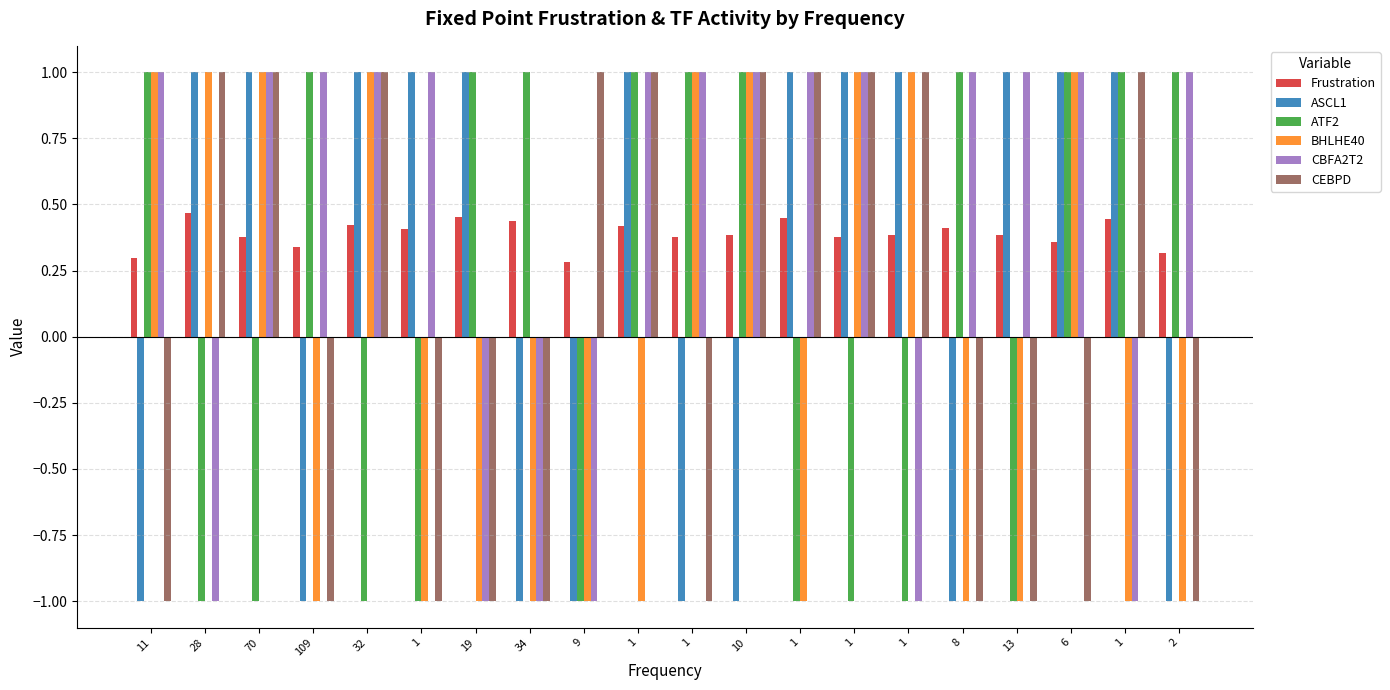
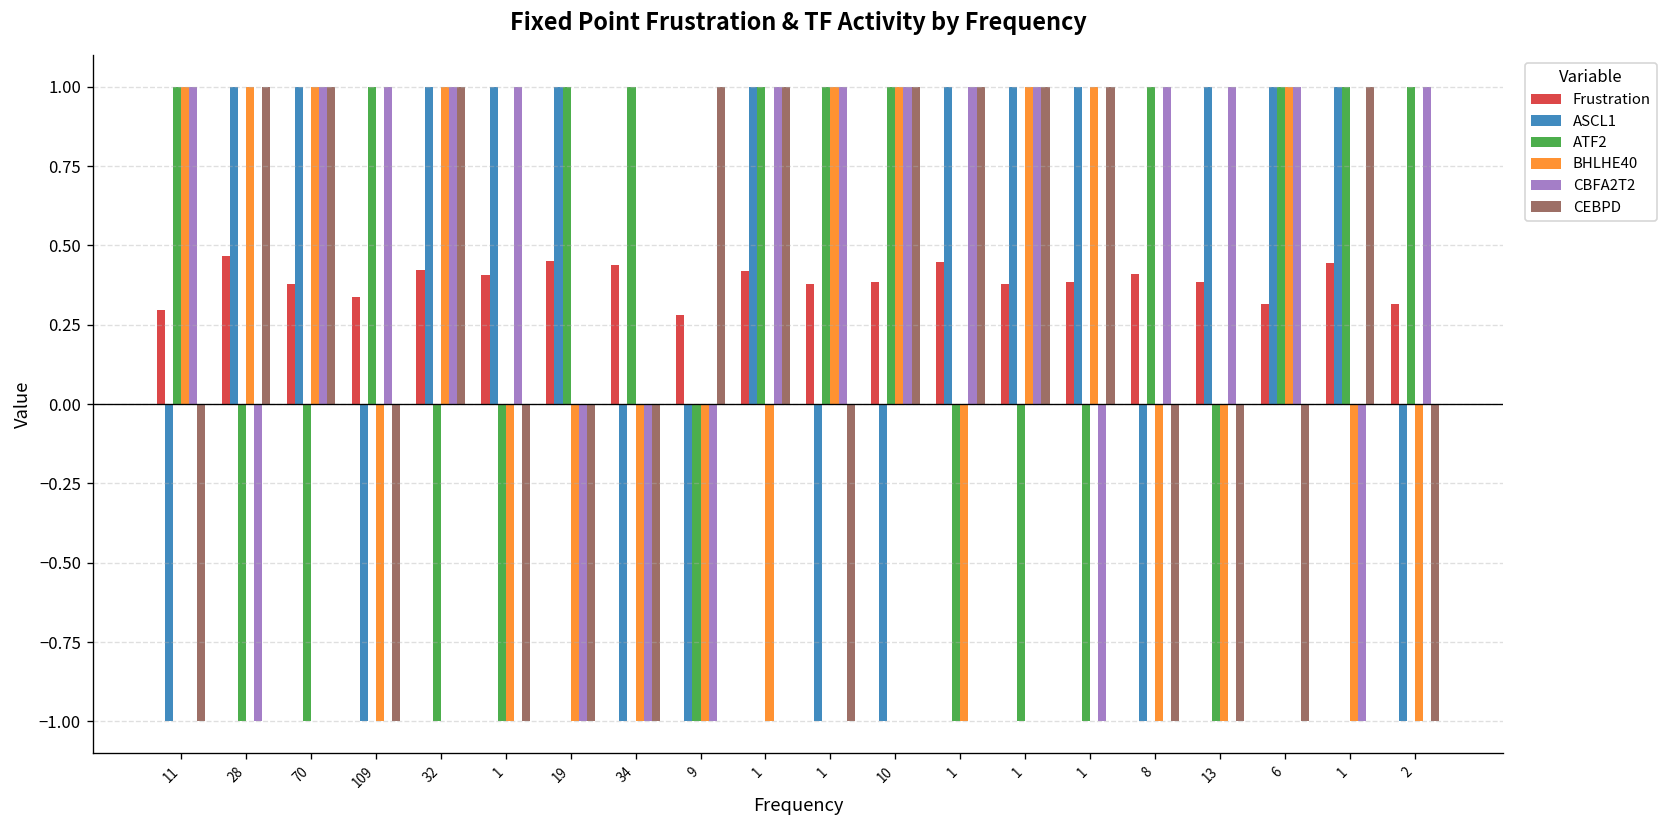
  {
    "Frustration": {
      "11": 0.30,
      "28": 0.47,
      "70": 0.38,
      "109": 0.34,
      "32": 0.42,
      "19": 0.45,
      "34": 0.44,
      "9": 0.28,
      "10": 0.39,
      "8": 0.41,
      "13": 0.39,
-     "6": 0.36,
+     "6": 0.31,
      "2": 0.32
    },
    "ASCL1": {
      "11": -1.00,
      "28": 1.00,
      "70": 1.00,
      "109": -1.00,
      "32": 1.00,
      "19": 1.00,
      "34": -1.00,
      "9": -1.00,
      "10": -1.00,
      "8": -1.00,
      "13": 1.00,
      "6": 1.00,
      "2": -1.00
    },
    "ATF2": {
      "11": 1.00,
      "28": -1.00,
      "70": -1.00,
      "109": 1.00,
      "32": -1.00,
      "19": 1.00,
      "34": 1.00,
      "9": -1.00,
      "10": 1.00,
      "8": 1.00,
      "13": -1.00,
      "6": 1.00,
      "2": 1.00
    },
    "BHLHE40": {
      "11": 1.00,
      "28": 1.00,
      "70": 1.00,
      "109": -1.00,
      "32": 1.00,
      "19": -1.00,
      "34": -1.00,
      "9": -1.00,
      "10": 1.00,
      "8": -1.00,
      "13": -1.00,
      "6": 1.00,
      "2": -1.00
    },
    "CBFA2T2": {
      "11": 1.00,
      "28": -1.00,
      "70": 1.00,
      "109": 1.00,
      "32": 1.00,
      "19": -1.00,
      "34": -1.00,
      "9": -1.00,
      "10": 1.00,
      "8": 1.00,
      "13": 1.00,
      "6": 1.00,
      "2": 1.00
    },
    "CEBPD": {
      "11": -1.00,
      "28": 1.00,
      "70": 1.00,
      "109": -1.00,
      "32": 1.00,
      "19": -1.00,
      "34": -1.00,
      "9": 1.00,
      "10": 1.00,
      "8": -1.00,
      "13": -1.00,
      "6": -1.00,
      "2": -1.00
    }
  }
